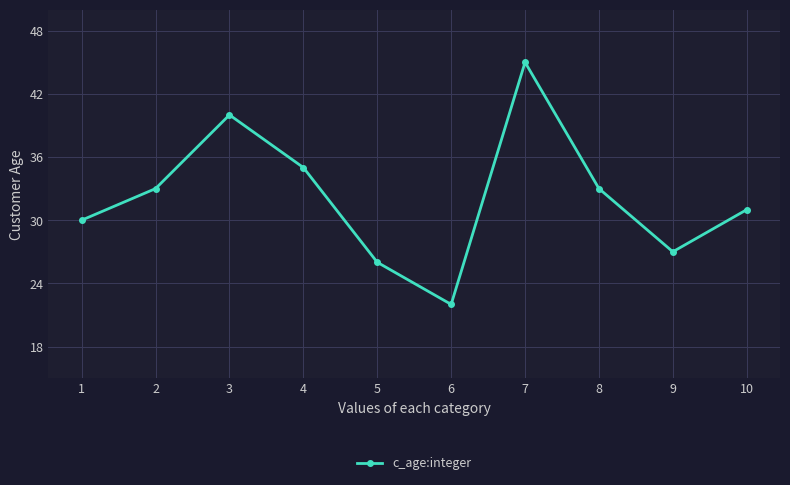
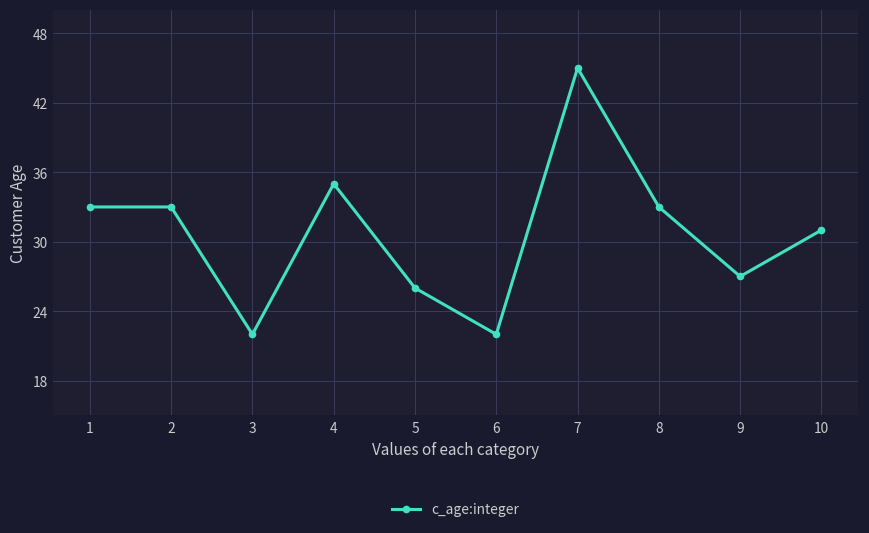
  {
-   "1": 30,
+   "1": 33,
    "2": 33,
-   "3": 40,
+   "3": 22,
    "4": 35,
    "5": 26,
    "6": 22,
    "7": 45,
    "8": 33,
    "9": 27,
    "10": 31
  }
